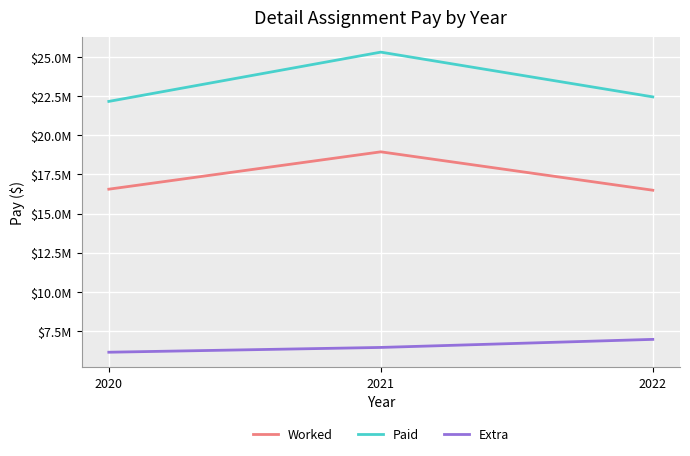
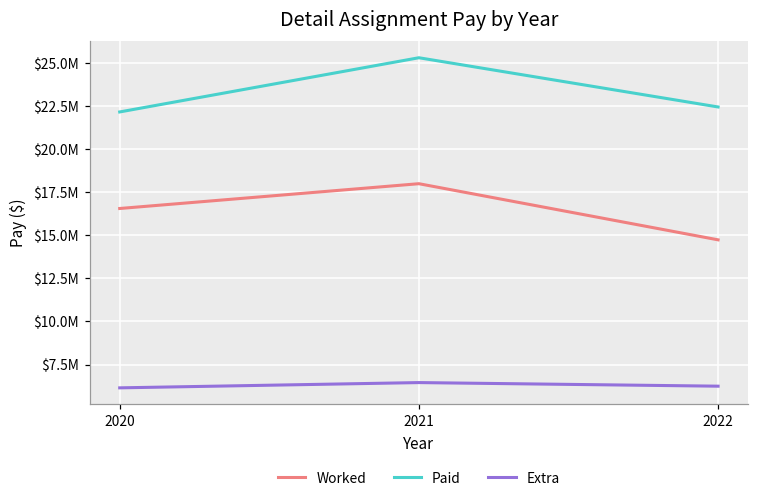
  {
    "Worked": {
      "2020": "$16600000",
-     "2021": "$18900000",
-     "2022": "$16500000"
+     "2021": "$18000000",
+     "2022": "$14700000"
    },
    "Paid": {
      "2020": "$22200000",
      "2021": "$25300000",
      "2022": "$22500000"
    },
    "Extra": {
      "2020": "$6100000",
      "2021": "$6500000",
-     "2022": "$7000000"
+     "2022": "$6200000"
    }
  }
